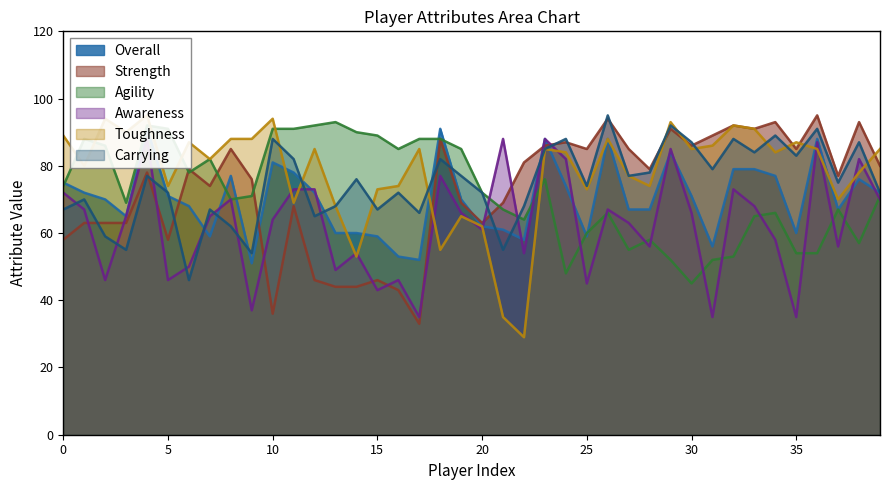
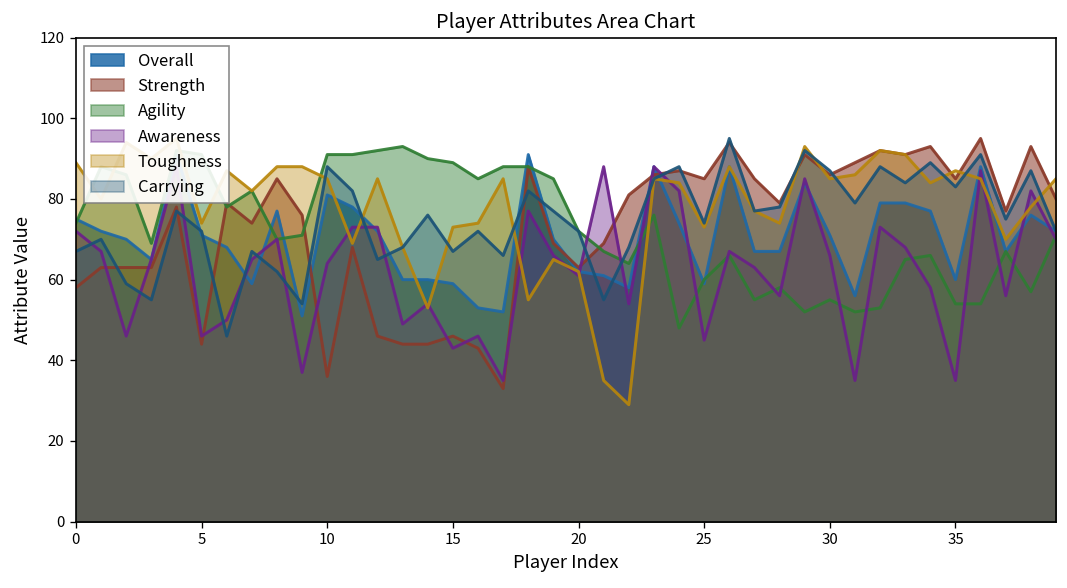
  {
    "Strength": {
      "0": 58,
-     "5": 58,
+     "5": 44,
      "10": 36,
      "15": 46,
      "20": 63,
      "25": 85,
      "30": 86,
      "35": 85
    },
    "Agility": {
      "0": 74,
      "10": 91,
      "15": 89,
      "25": 60,
-     "30": 45,
+     "30": 55,
      "35": 54
    },
    "Toughness": {
      "0": 89,
      "5": 74,
-     "10": 94,
+     "10": 85,
      "15": 73,
      "25": 73,
      "30": 85,
      "35": 87
    }
  }
